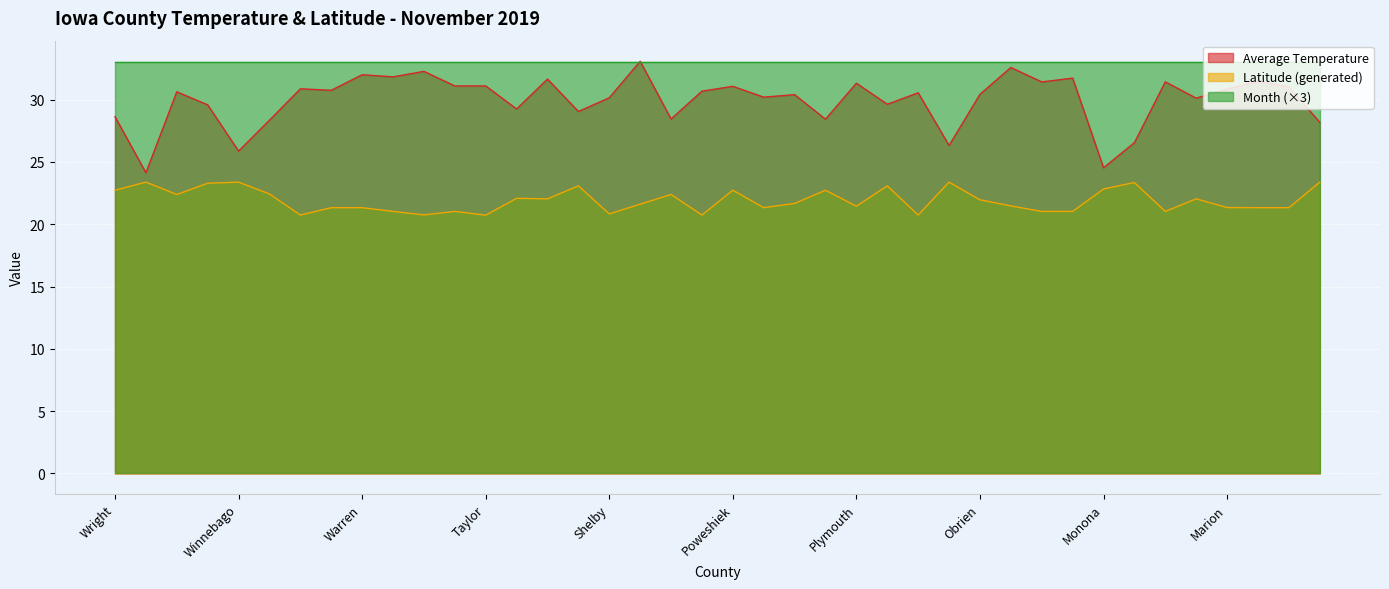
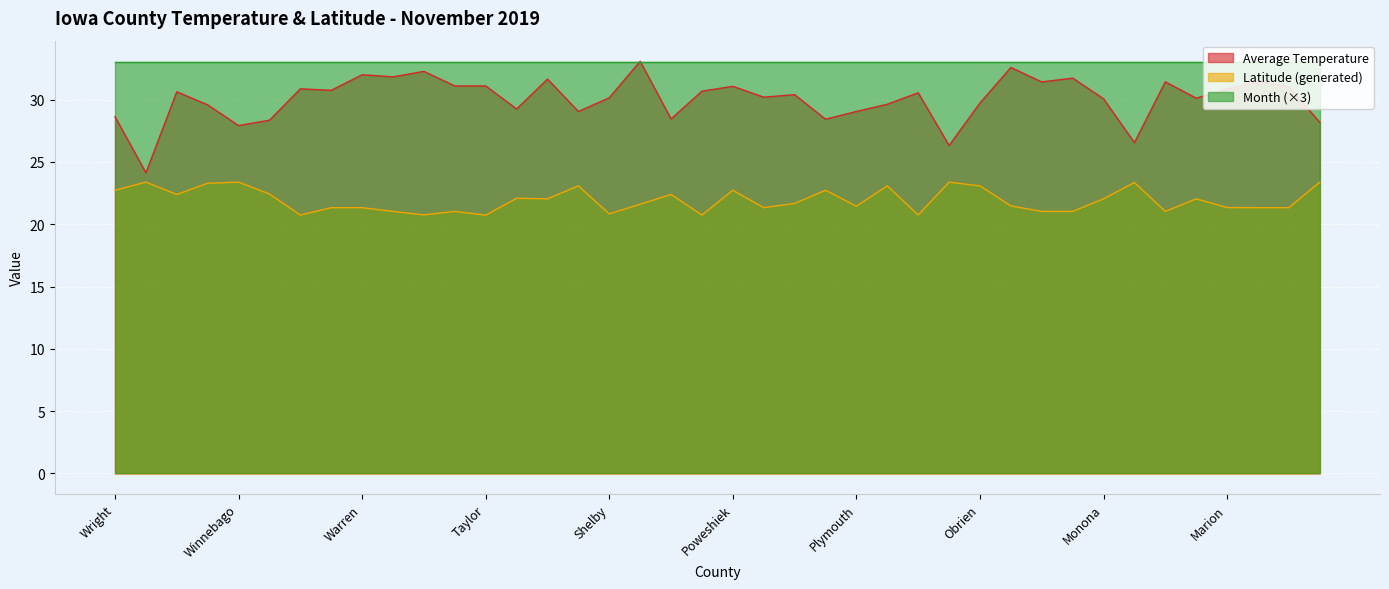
  {
    "Average Temperature": {
      "Wright": 28.6,
-     "Winnebago": 25.9,
+     "Winnebago": 27.9,
      "Warren": 32.0,
      "Taylor": 31.1,
      "Shelby": 30.2,
      "Poweshiek": 31.1,
-     "Plymouth": 31.3,
-     "Obrien": 30.4,
-     "Monona": 24.5
+     "Plymouth": 29.1,
+     "Obrien": 29.7,
+     "Monona": 30.1
    },
    "Latitude (generated)": {
      "Wright": 22.7,
      "Winnebago": 23.4,
      "Warren": 21.3,
      "Taylor": 20.7,
      "Shelby": 20.8,
      "Poweshiek": 22.7,
      "Plymouth": 21.5,
-     "Obrien": 22.0,
-     "Monona": 22.8,
+     "Obrien": 23.1,
+     "Monona": 22.0,
      "Marion": 21.3
    },
    "Month (×3)": {
      "Wright": 33.0,
      "Winnebago": 33.0,
      "Warren": 33.0,
      "Taylor": 33.0,
      "Shelby": 33.0,
      "Poweshiek": 33.0,
      "Plymouth": 33.0,
      "Obrien": 33.0,
      "Monona": 33.0
    }
  }
